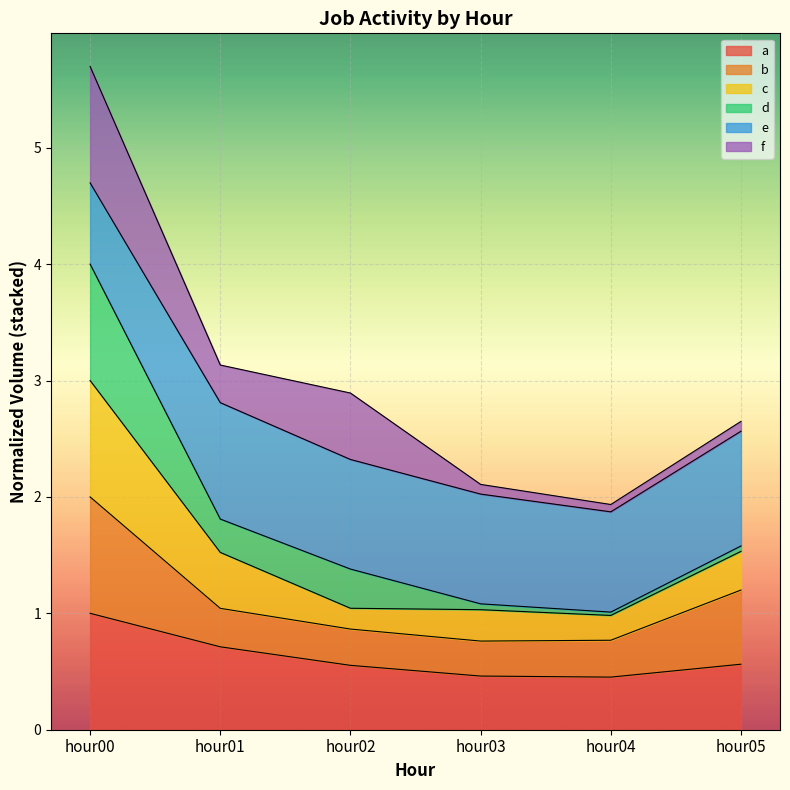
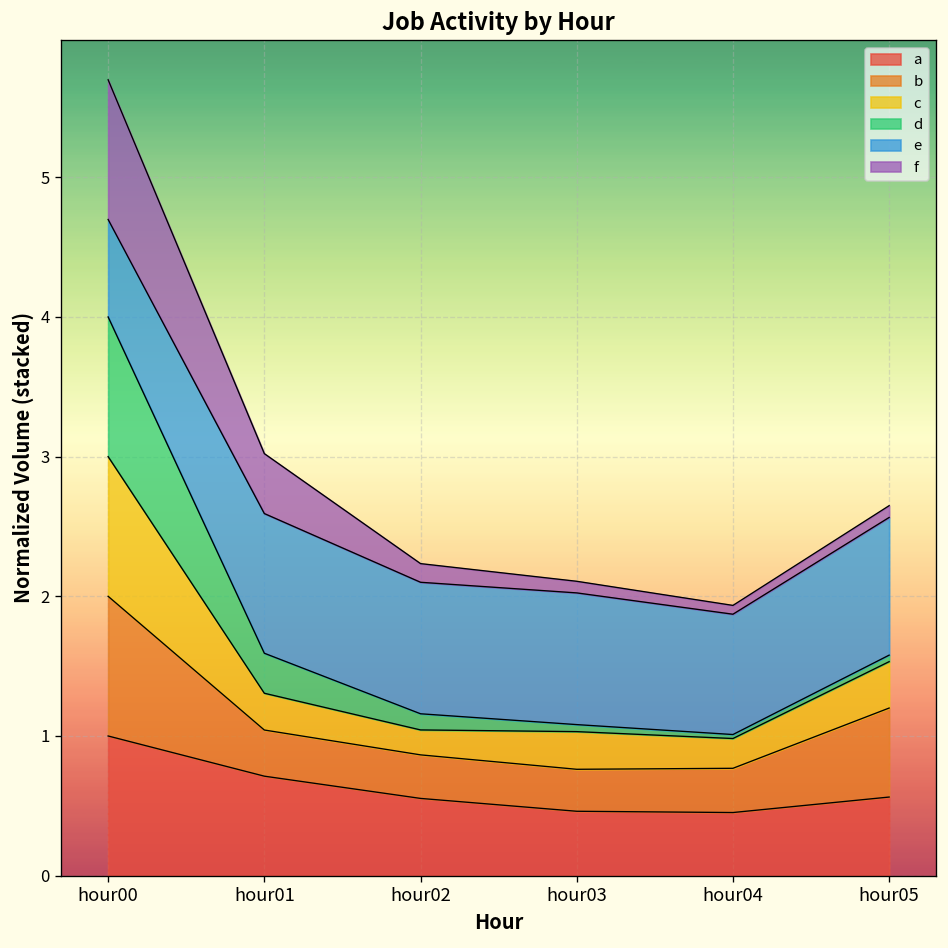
  {
    "c": {
      "hour00": 1.00,
-     "hour01": 0.48,
+     "hour01": 0.26,
      "hour02": 0.18,
      "hour03": 0.27,
      "hour04": 0.21,
      "hour05": 0.33
    },
    "d": {
      "hour00": 1.00,
      "hour01": 0.29,
-     "hour02": 0.34,
+     "hour02": 0.12,
      "hour03": 0.05,
      "hour04": 0.03,
      "hour05": 0.05
    },
    "e": {
      "hour00": 0.70,
      "hour01": 1.00,
      "hour02": 0.94,
      "hour03": 0.94,
      "hour04": 0.86,
      "hour05": 0.99
    },
    "f": {
      "hour00": 1.00,
-     "hour01": 0.32,
-     "hour02": 0.57,
+     "hour01": 0.43,
+     "hour02": 0.13,
      "hour03": 0.08,
      "hour04": 0.06,
      "hour05": 0.08
    }
  }
